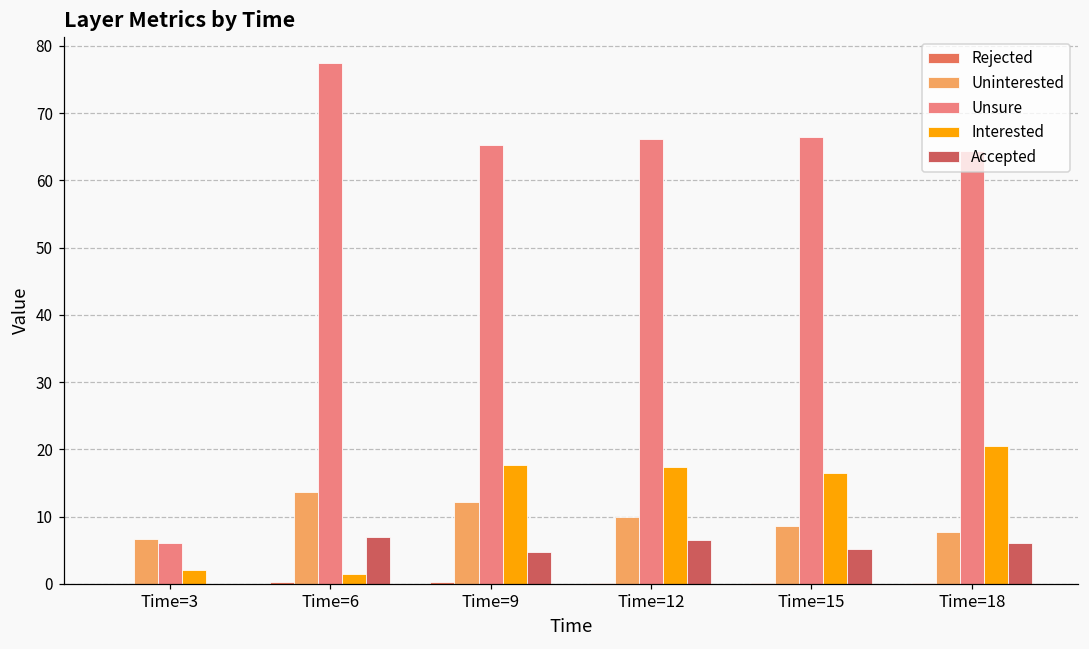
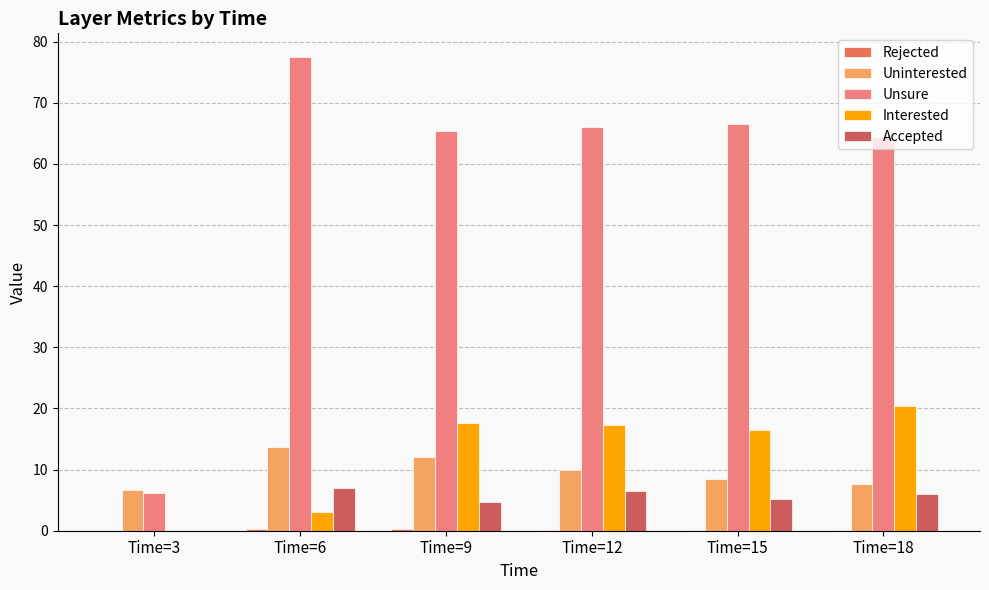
  {
    "Interested": {
-     "Time=3": 2,
-     "Time=6": 2,
+     "Time=3": 0,
+     "Time=6": 3,
      "Time=9": 18,
      "Time=12": 17,
      "Time=15": 16,
      "Time=18": 20
    }
  }
